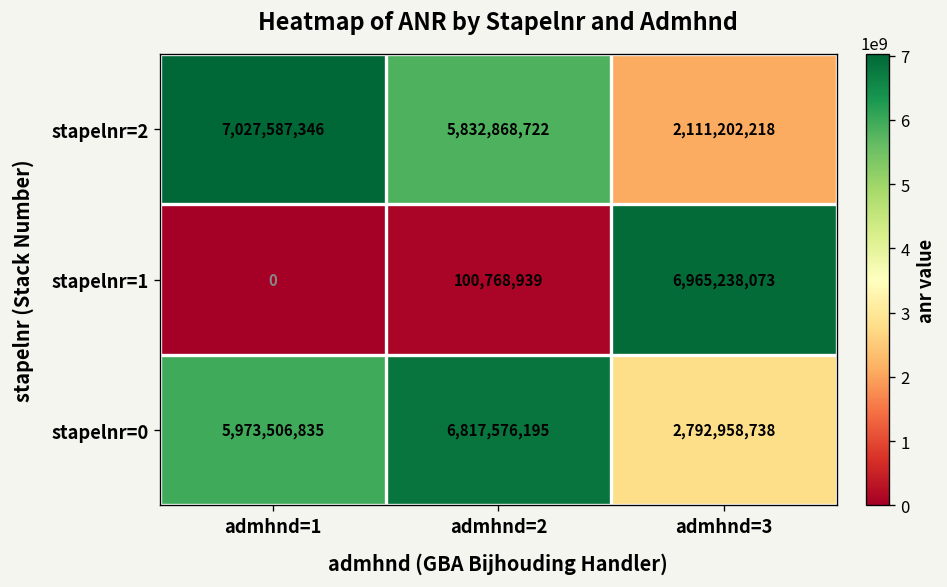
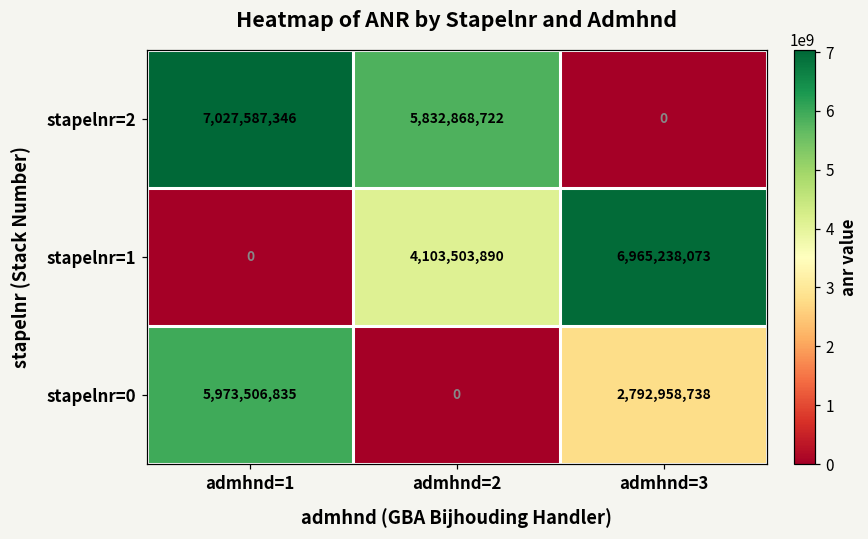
  {
    "stapelnr=2": {
      "admhnd=1": "7,027,587,346",
      "admhnd=2": "5,832,868,722",
-     "admhnd=3": "2,111,202,218"
+     "admhnd=3": "0"
    },
    "stapelnr=1": {
      "admhnd=1": "0",
-     "admhnd=2": "100,768,939",
+     "admhnd=2": "4,103,503,890",
      "admhnd=3": "6,965,238,073"
    },
    "stapelnr=0": {
      "admhnd=1": "5,973,506,835",
-     "admhnd=2": "6,817,576,195",
+     "admhnd=2": "0",
      "admhnd=3": "2,792,958,738"
    }
  }
